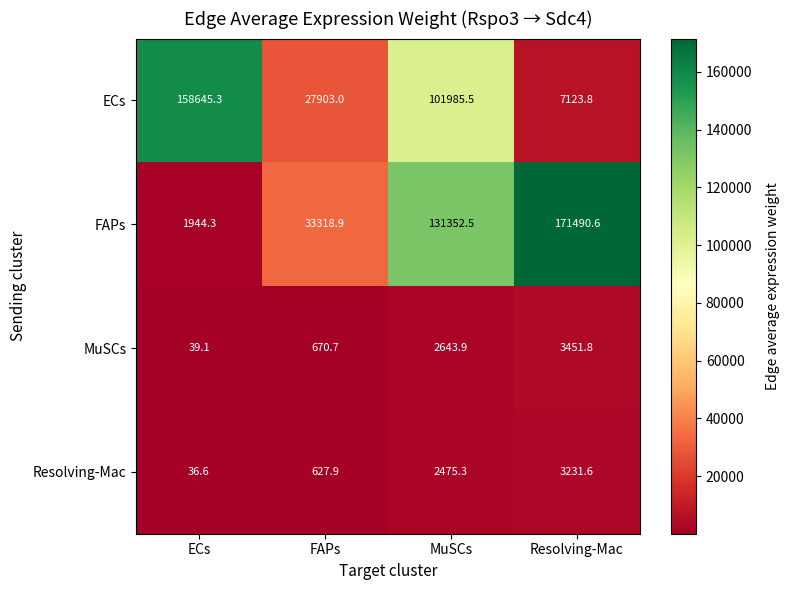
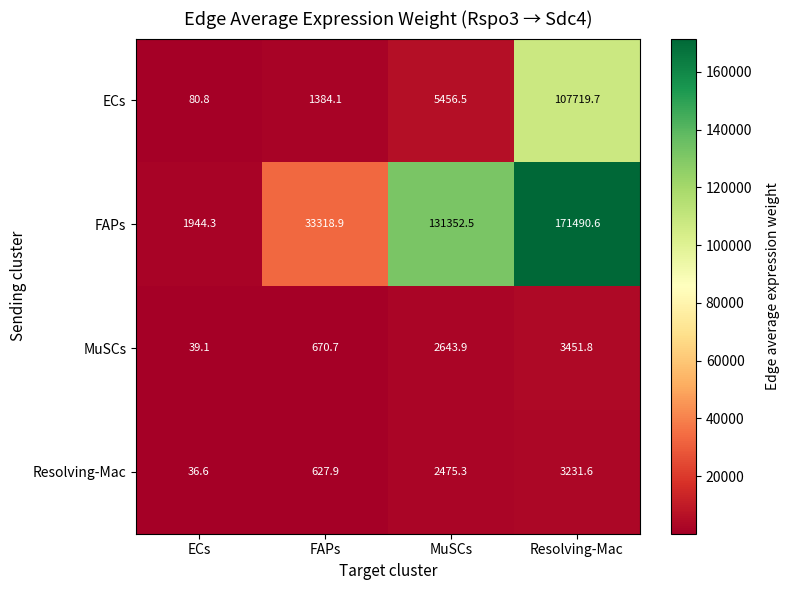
  {
    "ECs": {
-     "ECs": 158645.3,
-     "FAPs": 27903.0,
-     "MuSCs": 101985.5,
-     "Resolving-Mac": 7123.8
+     "ECs": 80.8,
+     "FAPs": 1384.1,
+     "MuSCs": 5456.5,
+     "Resolving-Mac": 107719.7
    },
    "FAPs": {
      "ECs": 1944.3,
      "FAPs": 33318.9,
      "MuSCs": 131352.5,
      "Resolving-Mac": 171490.6
    },
    "MuSCs": {
      "ECs": 39.1,
      "FAPs": 670.7,
      "MuSCs": 2643.9,
      "Resolving-Mac": 3451.8
    },
    "Resolving-Mac": {
      "ECs": 36.6,
      "FAPs": 627.9,
      "MuSCs": 2475.3,
      "Resolving-Mac": 3231.6
    }
  }
